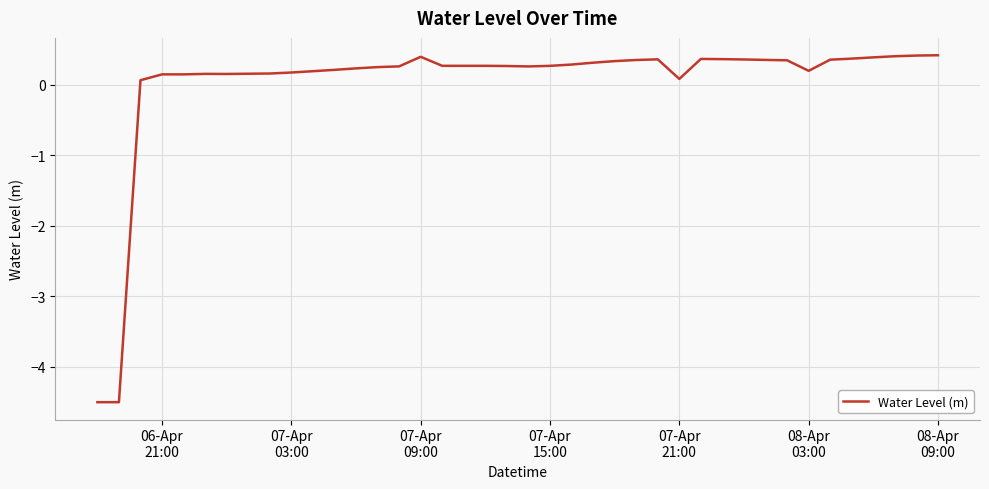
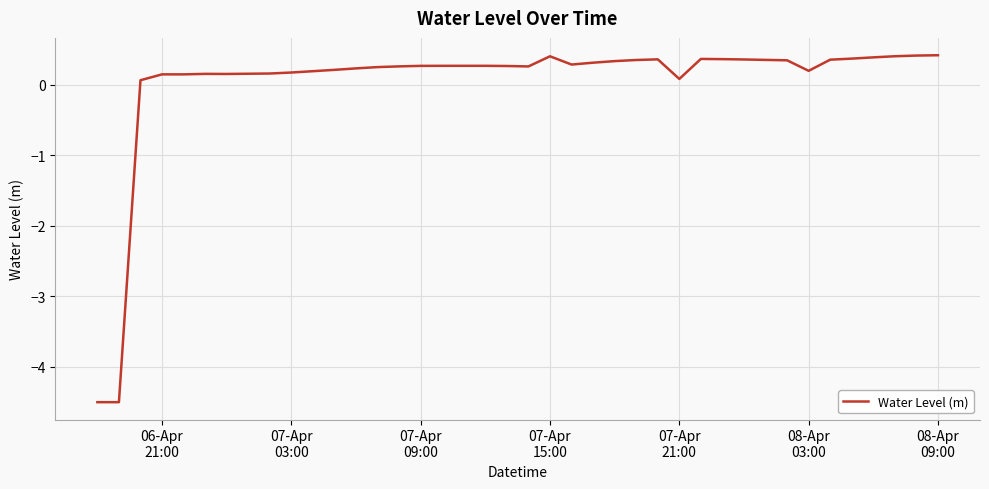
  {
    "06-Apr 21:00": 0.1,
    "07-Apr 03:00": 0.2,
-   "07-Apr 09:00": 0.4,
-   "07-Apr 15:00": 0.3,
+   "07-Apr 09:00": 0.3,
+   "07-Apr 15:00": 0.4,
    "07-Apr 21:00": 0.1,
    "08-Apr 03:00": 0.2,
    "08-Apr 09:00": 0.4
  }
